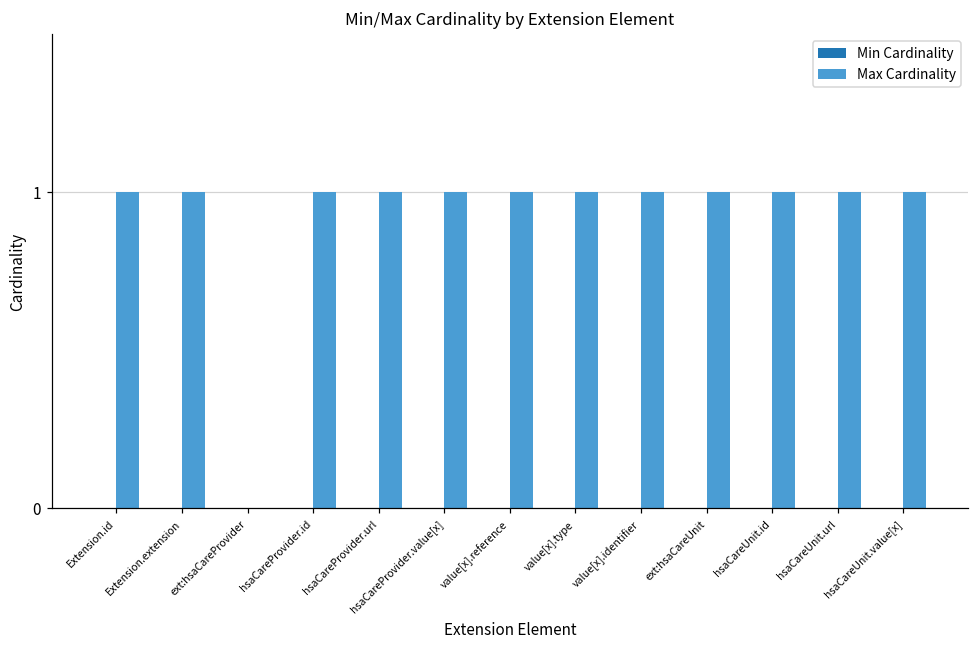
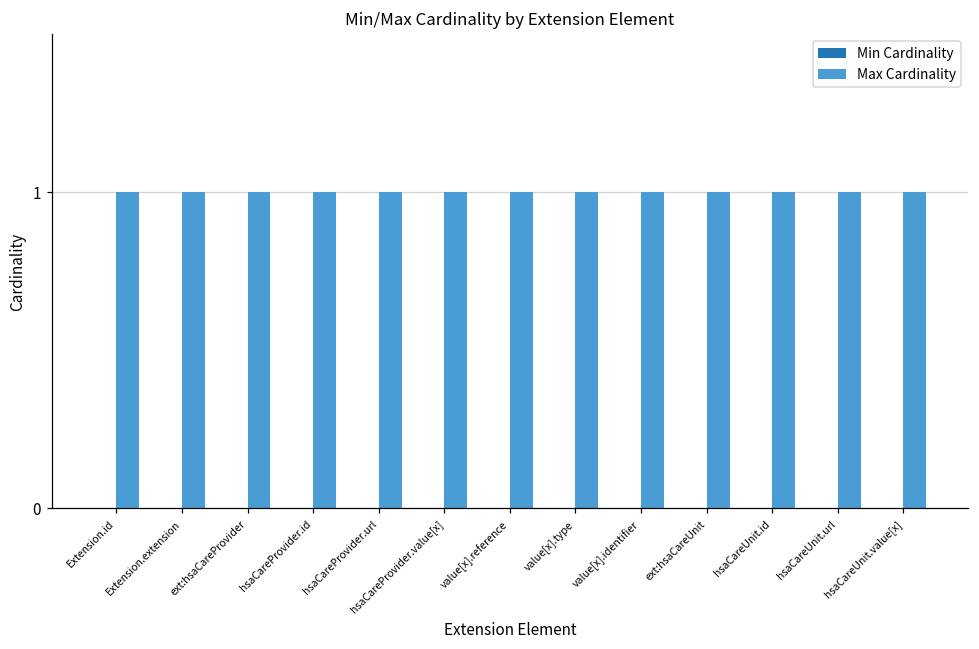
  {
    "Min Cardinality": {
      "Extension.id": 0,
      "Extension.extension": 0,
      "ext:hsaCareProvider": 0,
      "hsaCareProvider.id": 0,
      "hsaCareProvider.url": 0,
      "hsaCareProvider.value[x]": 0,
      "value[x].reference": 0,
      "value[x].type": 0,
      "value[x].identifier": 0,
      "ext:hsaCareUnit": 0,
      "hsaCareUnit.id": 0,
      "hsaCareUnit.url": 0,
      "hsaCareUnit.value[x]": 0
    },
    "Max Cardinality": {
      "Extension.id": 1,
      "Extension.extension": 1,
-     "ext:hsaCareProvider": 0,
+     "ext:hsaCareProvider": 1,
      "hsaCareProvider.id": 1,
      "hsaCareProvider.url": 1,
      "hsaCareProvider.value[x]": 1,
      "value[x].reference": 1,
      "value[x].type": 1,
      "value[x].identifier": 1,
      "ext:hsaCareUnit": 1,
      "hsaCareUnit.id": 1,
      "hsaCareUnit.url": 1,
      "hsaCareUnit.value[x]": 1
    }
  }
